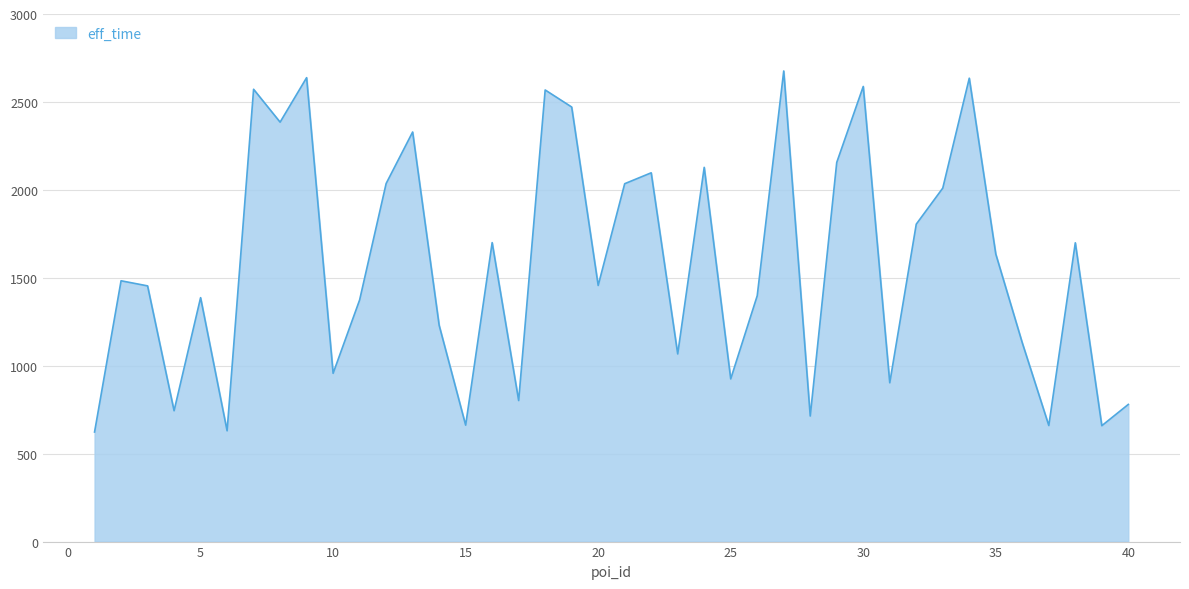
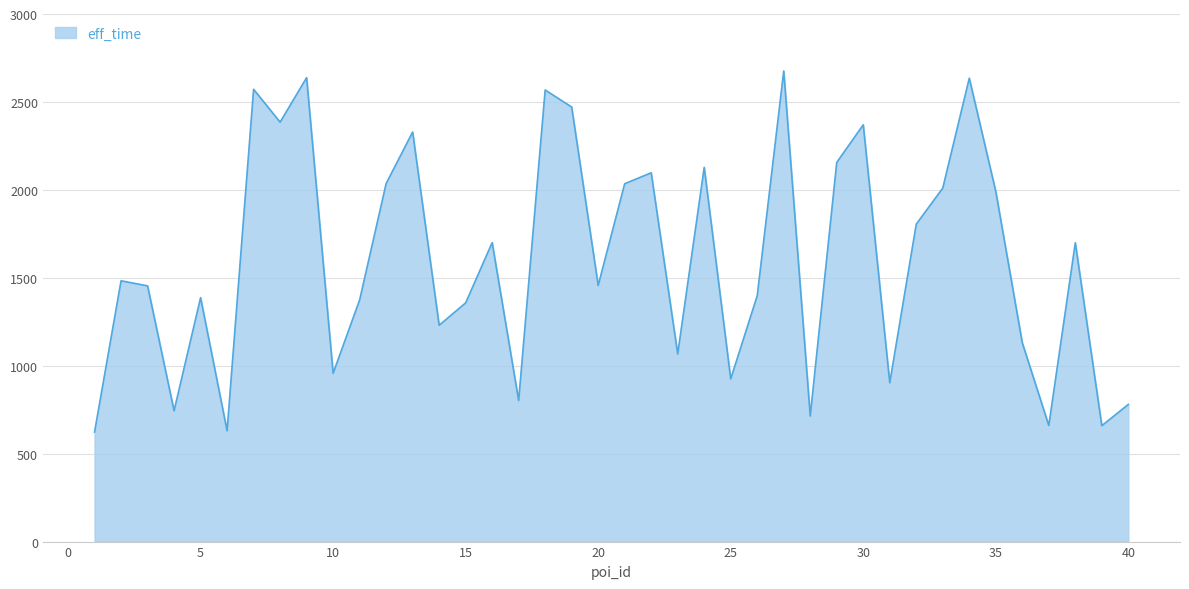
  {
    "5": 1390,
    "10": 960,
-   "15": 660,
+   "15": 1360,
    "20": 1460,
    "25": 930,
-   "30": 2590,
-   "35": 1640,
+   "30": 2370,
+   "35": 1990,
    "40": 780
  }
